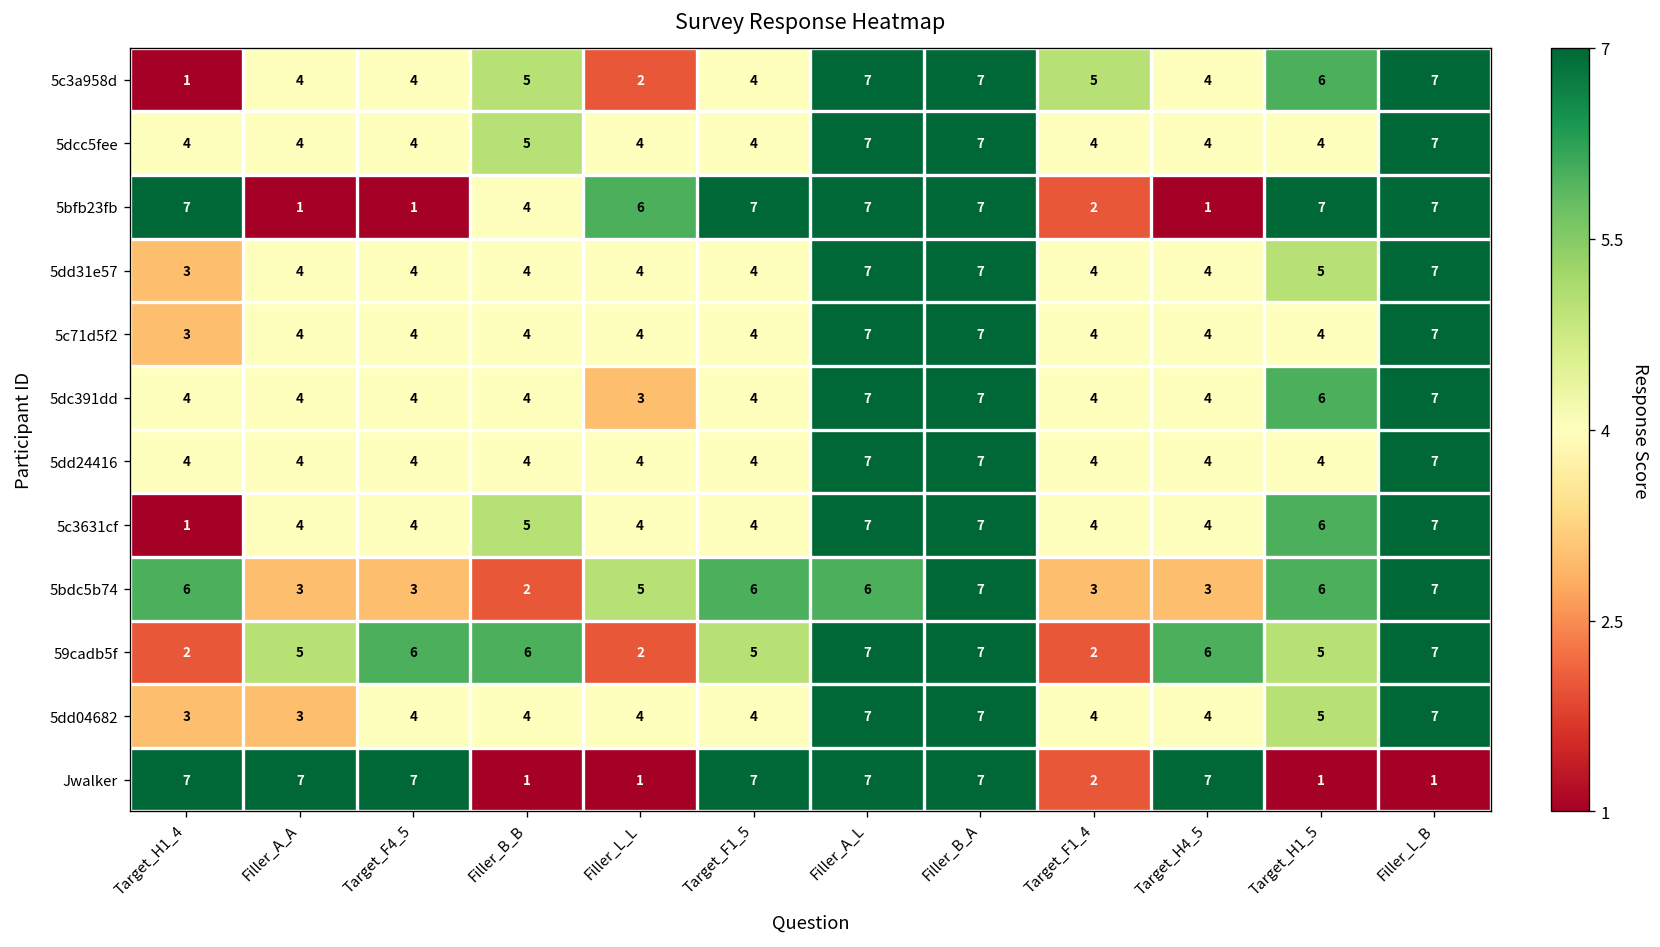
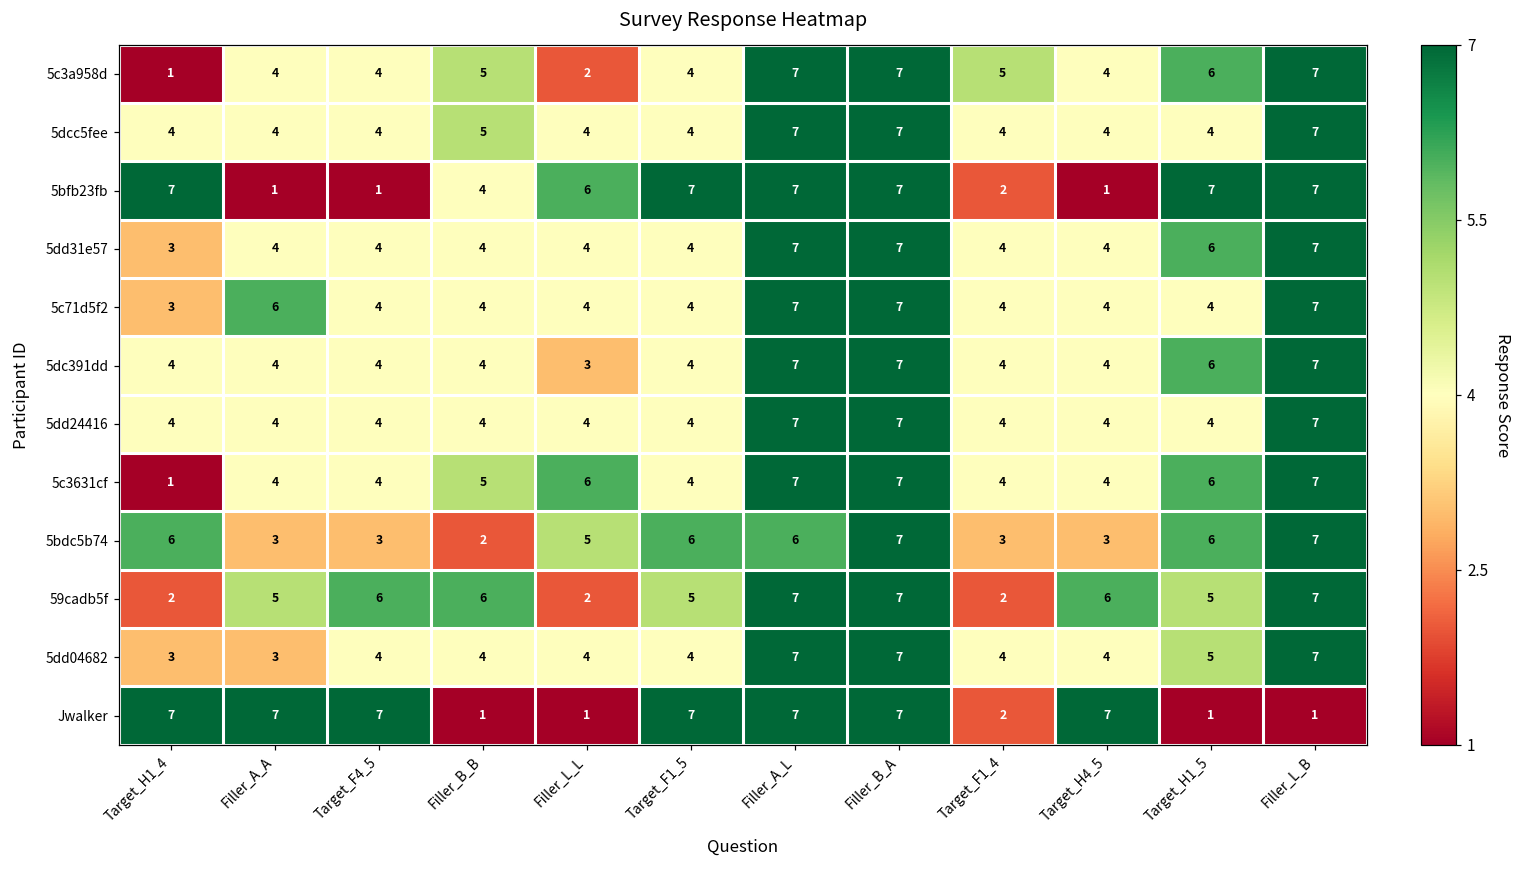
  {
    "5c3a958d": {
      "Target_H1_4": 1,
      "Filler_A_A": 4,
      "Target_F4_5": 4,
      "Filler_B_B": 5,
      "Filler_L_L": 2,
      "Target_F1_5": 4,
      "Filler_A_L": 7,
      "Filler_B_A": 7,
      "Target_F1_4": 5,
      "Target_H4_5": 4,
      "Target_H1_5": 6,
      "Filler_L_B": 7
    },
    "5dcc5fee": {
      "Target_H1_4": 4,
      "Filler_A_A": 4,
      "Target_F4_5": 4,
      "Filler_B_B": 5,
      "Filler_L_L": 4,
      "Target_F1_5": 4,
      "Filler_A_L": 7,
      "Filler_B_A": 7,
      "Target_F1_4": 4,
      "Target_H4_5": 4,
      "Target_H1_5": 4,
      "Filler_L_B": 7
    },
    "5bfb23fb": {
      "Target_H1_4": 7,
      "Filler_A_A": 1,
      "Target_F4_5": 1,
      "Filler_B_B": 4,
      "Filler_L_L": 6,
      "Target_F1_5": 7,
      "Filler_A_L": 7,
      "Filler_B_A": 7,
      "Target_F1_4": 2,
      "Target_H4_5": 1,
      "Target_H1_5": 7,
      "Filler_L_B": 7
    },
    "5dd31e57": {
      "Target_H1_4": 3,
      "Filler_A_A": 4,
      "Target_F4_5": 4,
      "Filler_B_B": 4,
      "Filler_L_L": 4,
      "Target_F1_5": 4,
      "Filler_A_L": 7,
      "Filler_B_A": 7,
      "Target_F1_4": 4,
      "Target_H4_5": 4,
-     "Target_H1_5": 5,
+     "Target_H1_5": 6,
      "Filler_L_B": 7
    },
    "5c71d5f2": {
      "Target_H1_4": 3,
-     "Filler_A_A": 4,
+     "Filler_A_A": 6,
      "Target_F4_5": 4,
      "Filler_B_B": 4,
      "Filler_L_L": 4,
      "Target_F1_5": 4,
      "Filler_A_L": 7,
      "Filler_B_A": 7,
      "Target_F1_4": 4,
      "Target_H4_5": 4,
      "Target_H1_5": 4,
      "Filler_L_B": 7
    },
    "5dc391dd": {
      "Target_H1_4": 4,
      "Filler_A_A": 4,
      "Target_F4_5": 4,
      "Filler_B_B": 4,
      "Filler_L_L": 3,
      "Target_F1_5": 4,
      "Filler_A_L": 7,
      "Filler_B_A": 7,
      "Target_F1_4": 4,
      "Target_H4_5": 4,
      "Target_H1_5": 6,
      "Filler_L_B": 7
    },
    "5dd24416": {
      "Target_H1_4": 4,
      "Filler_A_A": 4,
      "Target_F4_5": 4,
      "Filler_B_B": 4,
      "Filler_L_L": 4,
      "Target_F1_5": 4,
      "Filler_A_L": 7,
      "Filler_B_A": 7,
      "Target_F1_4": 4,
      "Target_H4_5": 4,
      "Target_H1_5": 4,
      "Filler_L_B": 7
    },
    "5c3631cf": {
      "Target_H1_4": 1,
      "Filler_A_A": 4,
      "Target_F4_5": 4,
      "Filler_B_B": 5,
-     "Filler_L_L": 4,
+     "Filler_L_L": 6,
      "Target_F1_5": 4,
      "Filler_A_L": 7,
      "Filler_B_A": 7,
      "Target_F1_4": 4,
      "Target_H4_5": 4,
      "Target_H1_5": 6,
      "Filler_L_B": 7
    },
    "5bdc5b74": {
      "Target_H1_4": 6,
      "Filler_A_A": 3,
      "Target_F4_5": 3,
      "Filler_B_B": 2,
      "Filler_L_L": 5,
      "Target_F1_5": 6,
      "Filler_A_L": 6,
      "Filler_B_A": 7,
      "Target_F1_4": 3,
      "Target_H4_5": 3,
      "Target_H1_5": 6,
      "Filler_L_B": 7
    },
    "59cadb5f": {
      "Target_H1_4": 2,
      "Filler_A_A": 5,
      "Target_F4_5": 6,
      "Filler_B_B": 6,
      "Filler_L_L": 2,
      "Target_F1_5": 5,
      "Filler_A_L": 7,
      "Filler_B_A": 7,
      "Target_F1_4": 2,
      "Target_H4_5": 6,
      "Target_H1_5": 5,
      "Filler_L_B": 7
    },
    "5dd04682": {
      "Target_H1_4": 3,
      "Filler_A_A": 3,
      "Target_F4_5": 4,
      "Filler_B_B": 4,
      "Filler_L_L": 4,
      "Target_F1_5": 4,
      "Filler_A_L": 7,
      "Filler_B_A": 7,
      "Target_F1_4": 4,
      "Target_H4_5": 4,
      "Target_H1_5": 5,
      "Filler_L_B": 7
    },
    "Jwalker": {
      "Target_H1_4": 7,
      "Filler_A_A": 7,
      "Target_F4_5": 7,
      "Filler_B_B": 1,
      "Filler_L_L": 1,
      "Target_F1_5": 7,
      "Filler_A_L": 7,
      "Filler_B_A": 7,
      "Target_F1_4": 2,
      "Target_H4_5": 7,
      "Target_H1_5": 1,
      "Filler_L_B": 1
    }
  }
